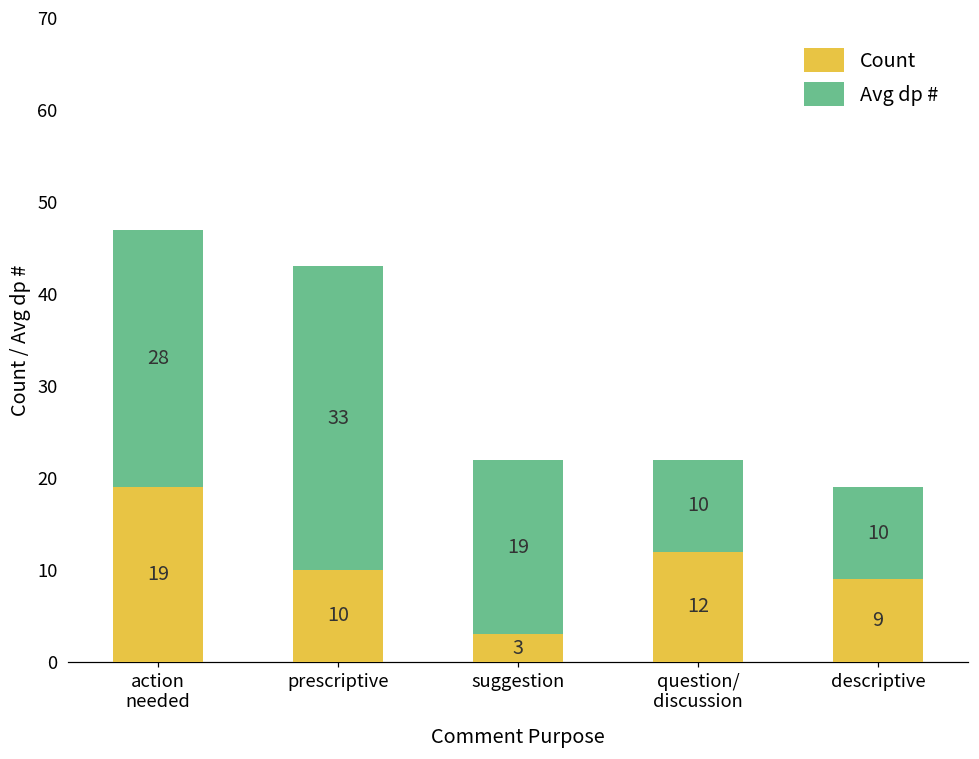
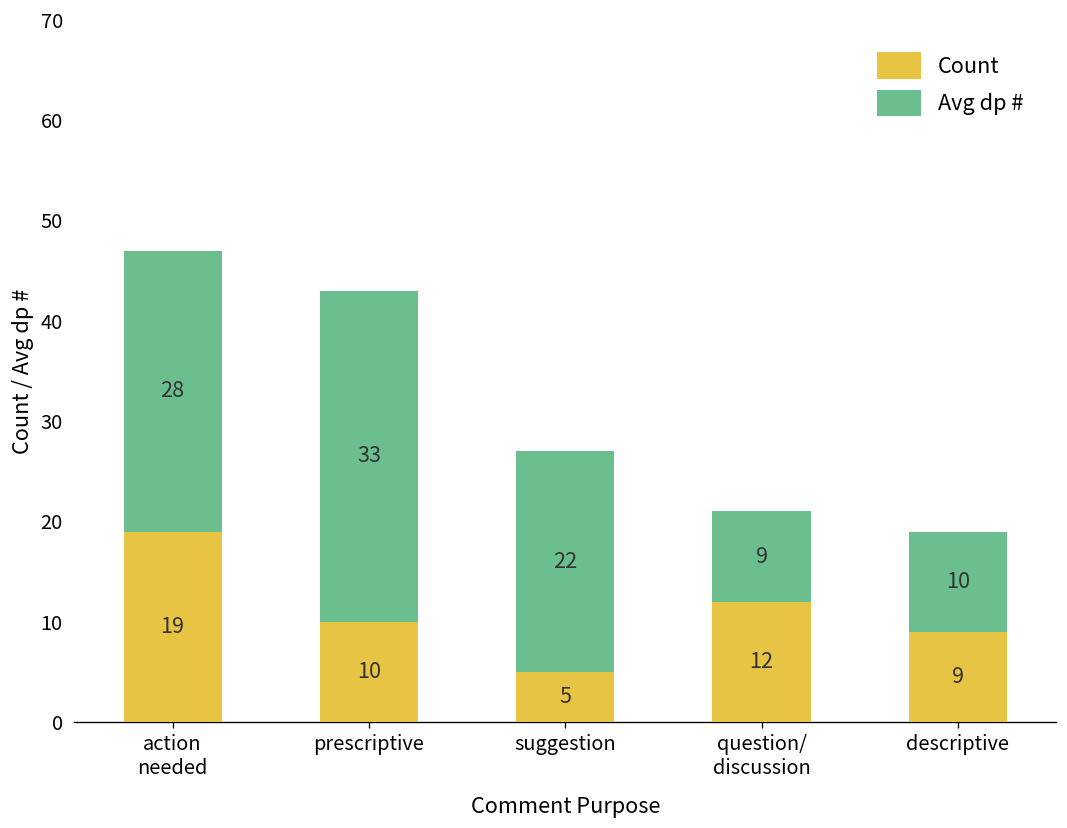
  {
    "Count": {
      "action needed": 19,
      "prescriptive": 10,
-     "suggestion": 3,
+     "suggestion": 5,
      "question/ discussion": 12,
      "descriptive": 9
    },
    "Avg dp #": {
      "action needed": 28,
      "prescriptive": 33,
-     "suggestion": 19,
-     "question/ discussion": 10,
+     "suggestion": 22,
+     "question/ discussion": 9,
      "descriptive": 10
    }
  }
